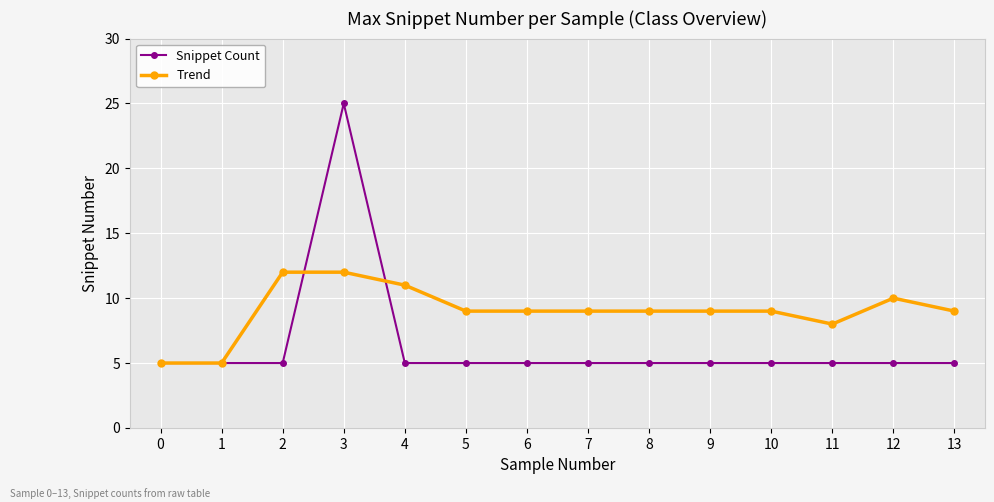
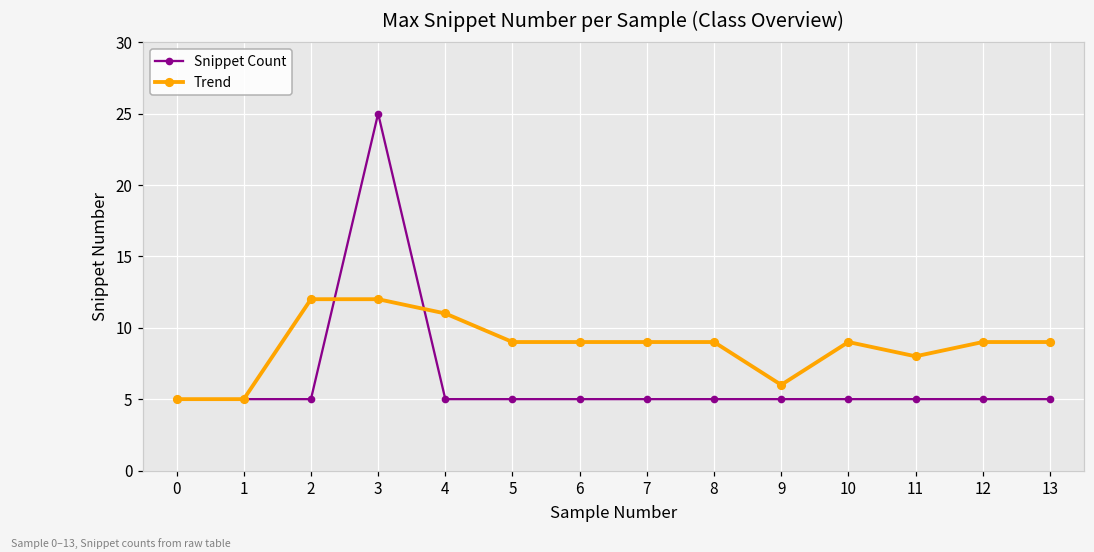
  {
    "Snippet Count": {
      "2": 5,
      "3": 25,
      "4": 5,
      "5": 5,
      "6": 5,
      "7": 5,
      "8": 5,
      "9": 5,
      "10": 5,
      "11": 5,
      "12": 5,
      "13": 5
    },
    "Trend": {
      "2": 12,
      "3": 12,
      "4": 11,
      "5": 9,
      "6": 9,
      "7": 9,
      "8": 9,
-     "9": 9,
+     "9": 6,
      "10": 9,
      "11": 8,
-     "12": 10,
+     "12": 9,
      "13": 9
    }
  }
